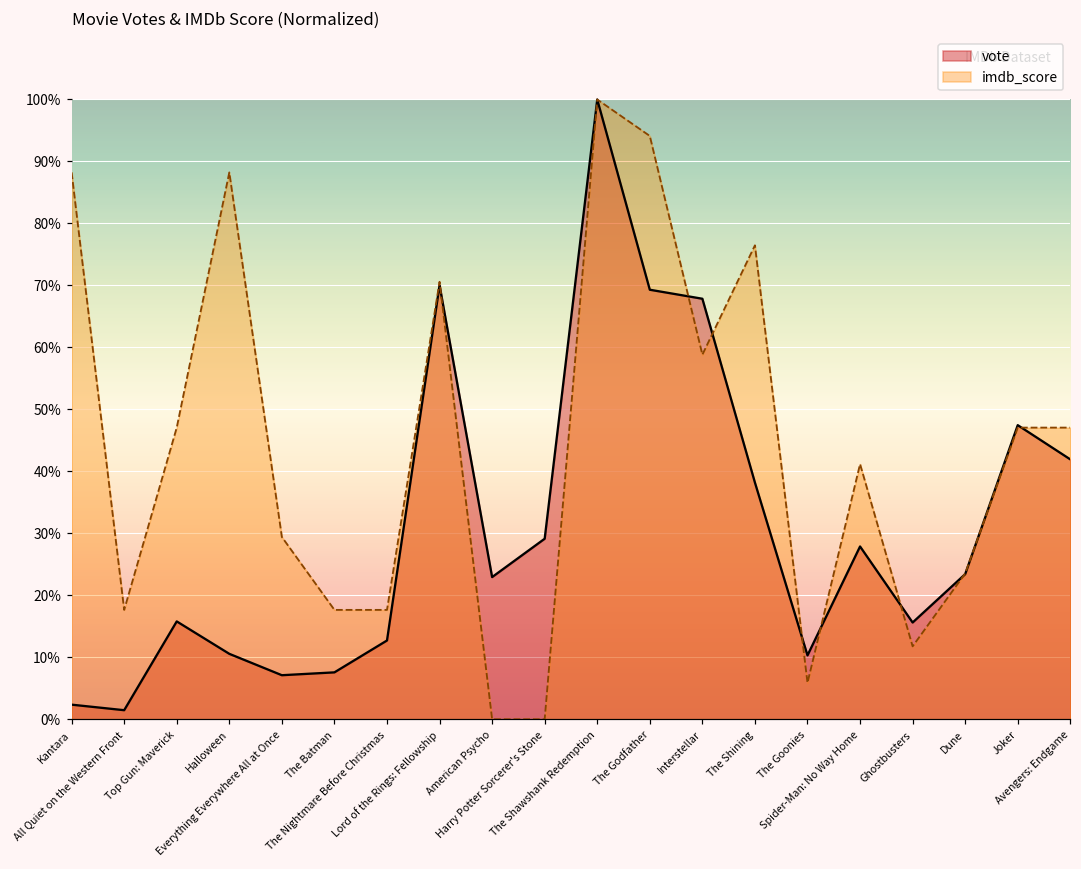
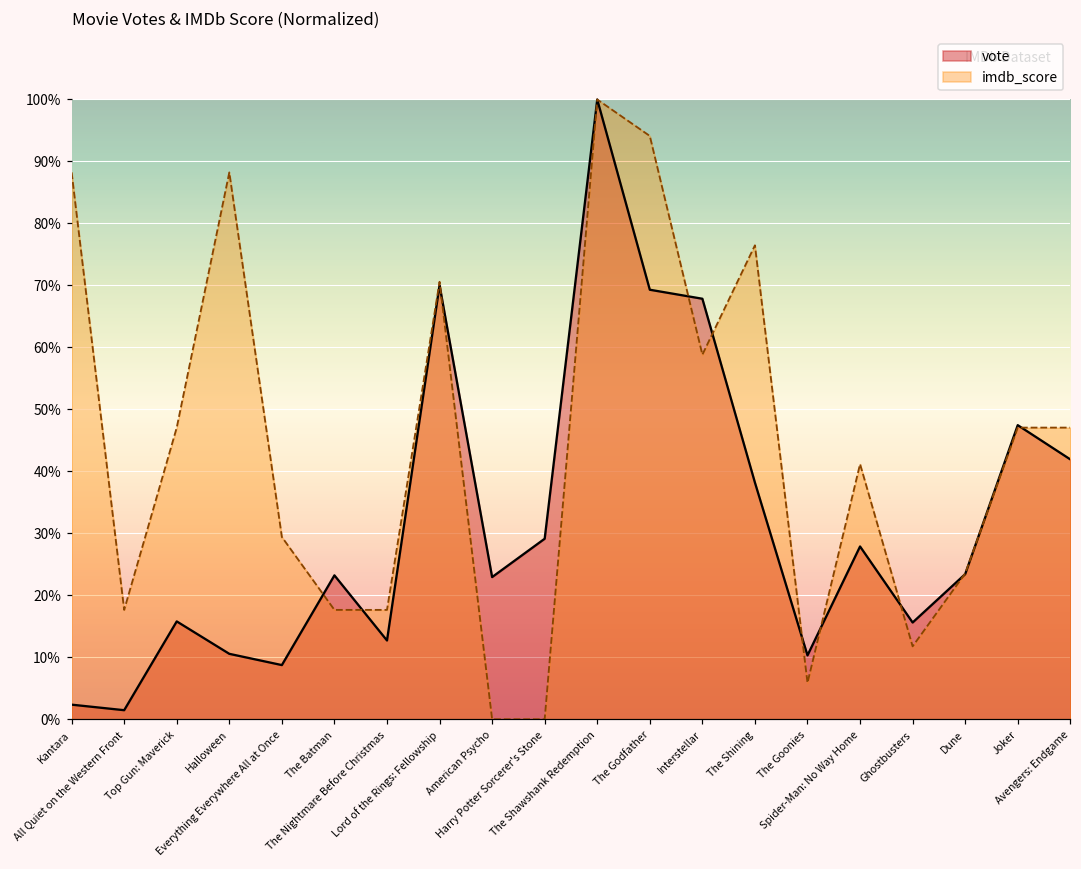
  {
    "vote": {
      "Kantara": "2%",
      "All Quiet on the Western Front": "1%",
      "Top Gun: Maverick": "16%",
      "Halloween": "11%",
-     "Everything Everywhere All at Once": "7%",
-     "The Batman": "8%",
+     "Everything Everywhere All at Once": "9%",
+     "The Batman": "23%",
      "The Nightmare Before Christmas": "13%",
      "Lord of the Rings: Fellowship": "70%",
      "American Psycho": "23%",
      "Harry Potter Sorcerer's Stone": "29%",
      "The Godfather": "69%",
      "Interstellar": "68%",
      "The Shining": "38%",
      "The Goonies": "10%",
      "Spider-Man: No Way Home": "28%",
      "Ghostbusters": "16%",
      "Avengers: Endgame": "42%"
    },
    "imdb_score": {
      "Kantara": "88%",
      "All Quiet on the Western Front": "18%",
      "Top Gun: Maverick": "47%",
      "Halloween": "88%",
      "Everything Everywhere All at Once": "29%",
      "The Batman": "18%",
      "The Nightmare Before Christmas": "18%",
      "Lord of the Rings: Fellowship": "71%",
      "American Psycho": "0%",
      "Harry Potter Sorcerer's Stone": "0%",
      "The Godfather": "94%",
      "Interstellar": "59%",
      "The Shining": "76%",
      "The Goonies": "6%",
      "Spider-Man: No Way Home": "41%",
      "Ghostbusters": "12%",
      "Avengers: Endgame": "47%"
    }
  }
